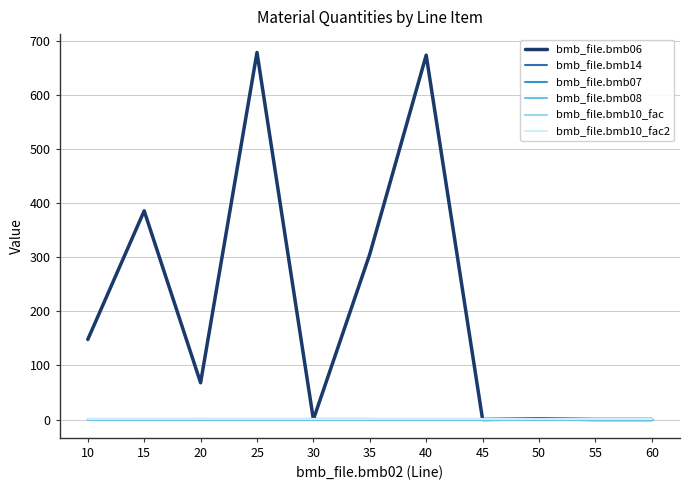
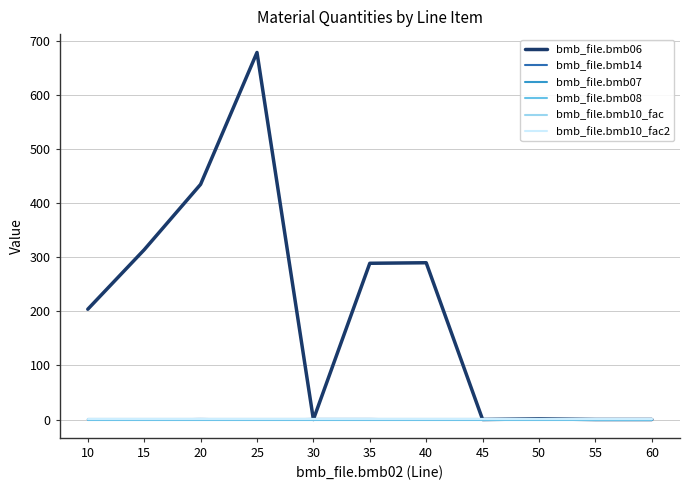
  {
    "bmb_file.bmb06": {
-     "10": 150,
-     "15": 390,
-     "20": 70,
+     "10": 200,
+     "15": 310,
+     "20": 440,
      "25": 680,
-     "35": 310,
-     "40": 670
+     "35": 290,
+     "40": 290
    }
  }
